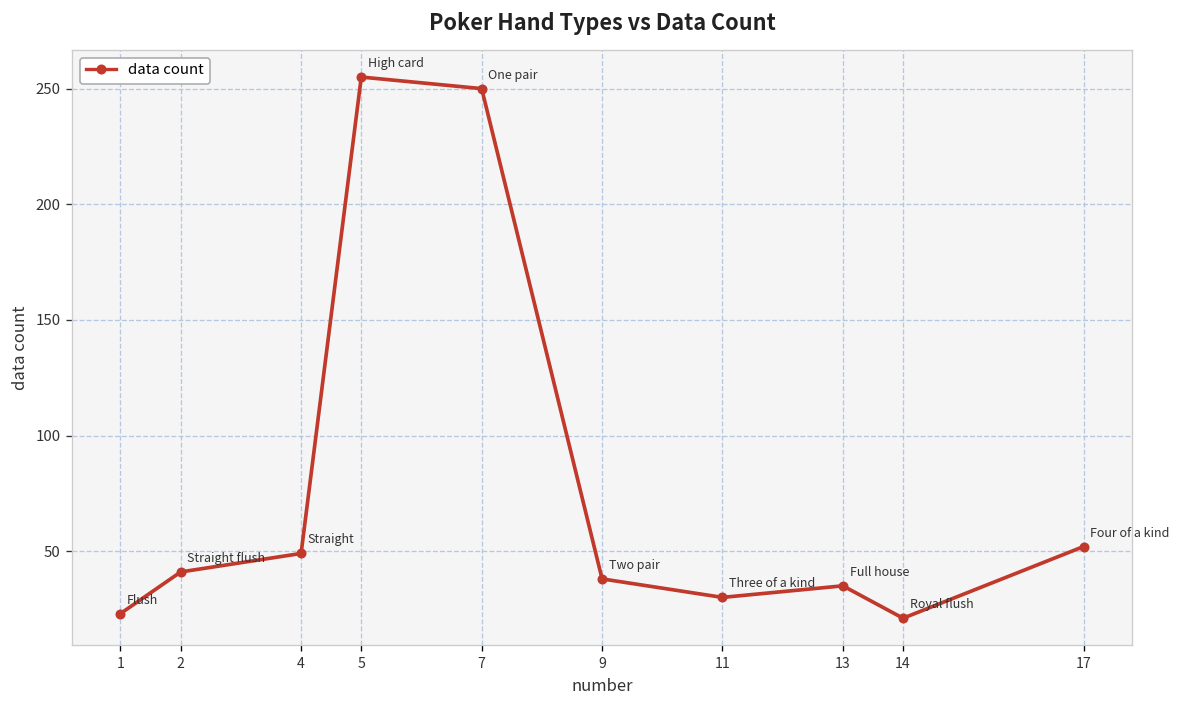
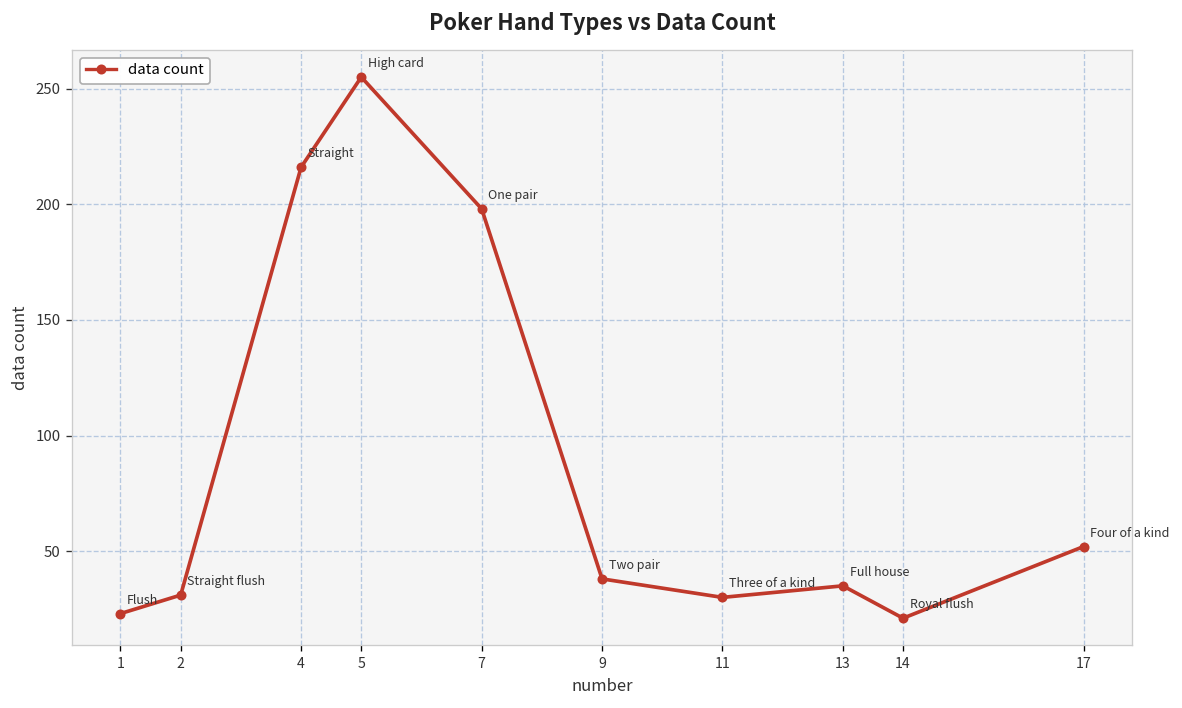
  {
    "1": 23,
-   "2": 41,
-   "4": 49,
+   "2": 31,
+   "4": 216,
    "5": 255,
-   "7": 250,
+   "7": 198,
    "9": 38,
    "11": 30,
    "13": 35,
    "14": 21,
    "17": 52
  }
